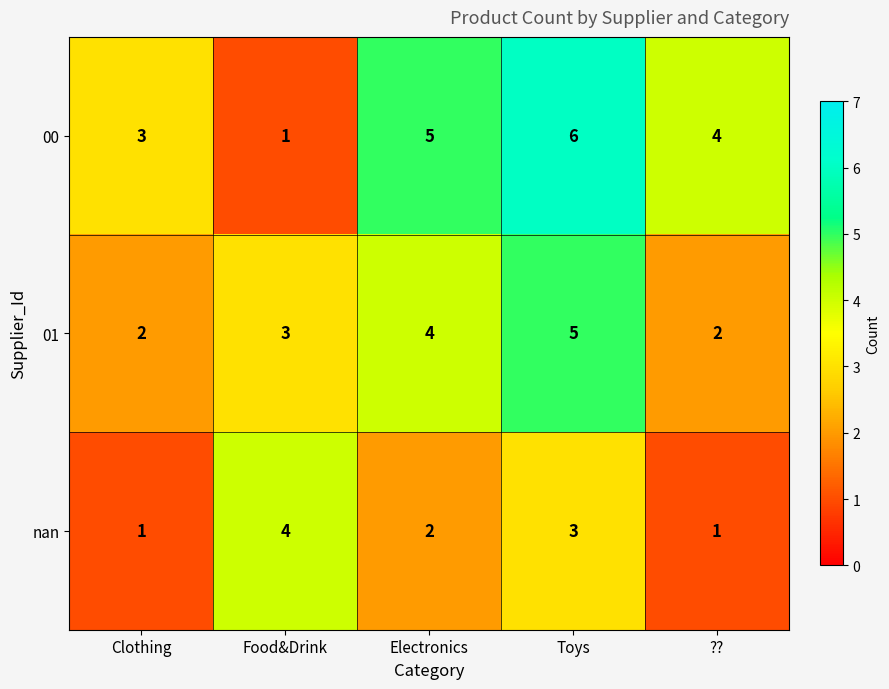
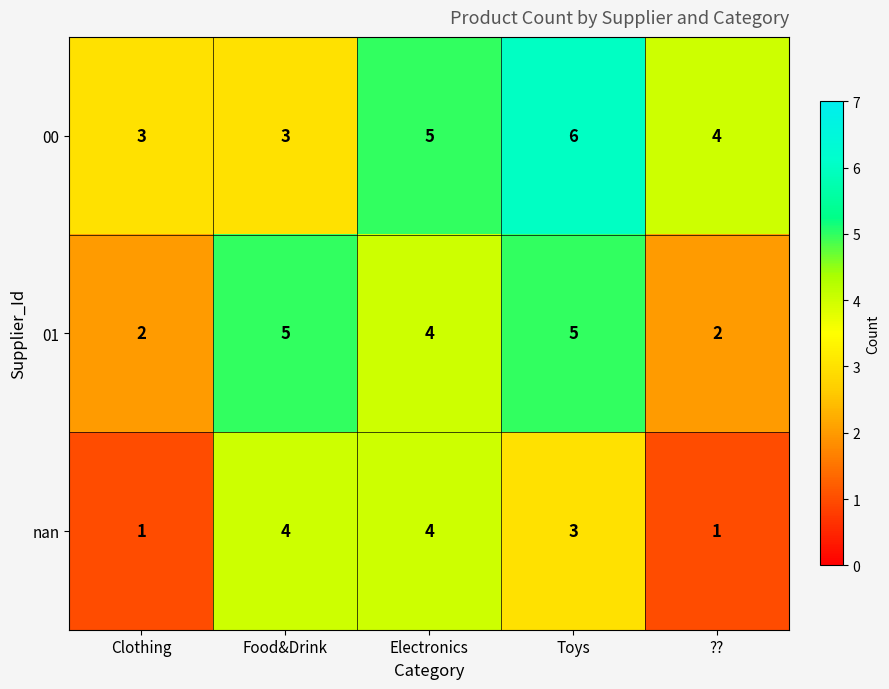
  {
    "00": {
      "Clothing": 3,
-     "Food&Drink": 1,
+     "Food&Drink": 3,
      "Electronics": 5,
      "Toys": 6,
      "??": 4
    },
    "01": {
      "Clothing": 2,
-     "Food&Drink": 3,
+     "Food&Drink": 5,
      "Electronics": 4,
      "Toys": 5,
      "??": 2
    },
    "nan": {
      "Clothing": 1,
      "Food&Drink": 4,
-     "Electronics": 2,
+     "Electronics": 4,
      "Toys": 3,
      "??": 1
    }
  }
